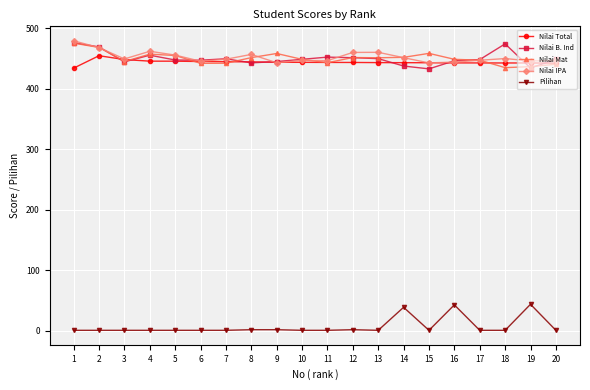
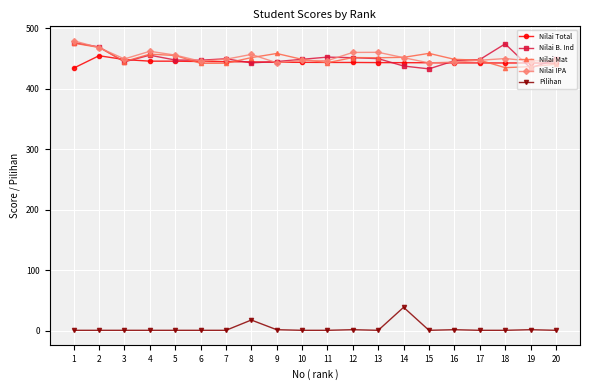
  {
    "Nilai Total": {
      "1": 430,
      "2": 450,
      "4": 450,
      "12": 440,
      "13": 440,
      "14": 440,
      "17": 440,
      "18": 440
    },
    "Nilai B. Ind": {
      "11": 450,
      "14": 440,
      "15": 430,
      "18": 470
    },
    "Pilihan": {
      "1": 0,
      "2": 0,
      "3": 0,
      "4": 0,
      "5": 0,
      "6": 0,
      "7": 0,
-     "8": 0,
+     "8": 20,
      "9": 0,
      "10": 0,
      "11": 0,
      "12": 0,
      "13": 0,
      "14": 40,
      "15": 0,
-     "16": 40,
+     "16": 0,
      "17": 0,
      "18": 0,
-     "19": 40,
+     "19": 0,
      "20": 0
    }
  }
